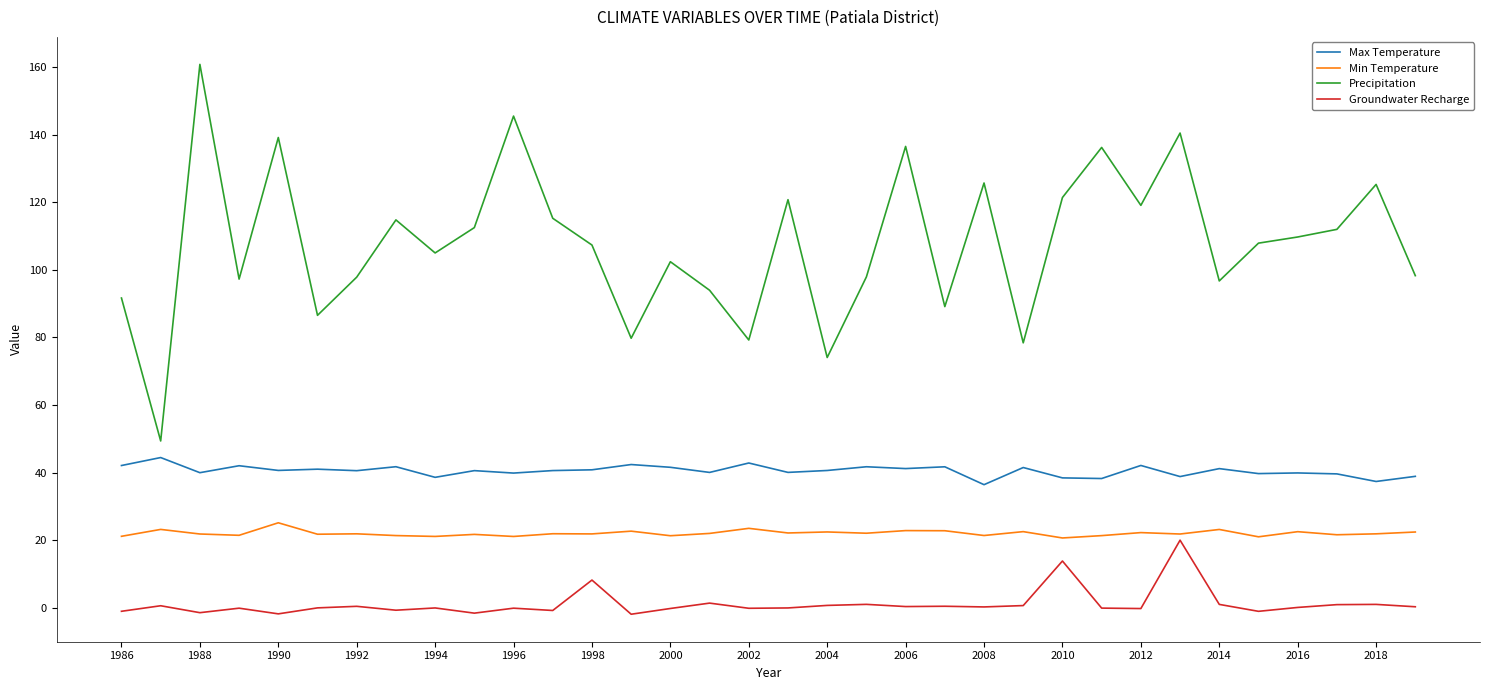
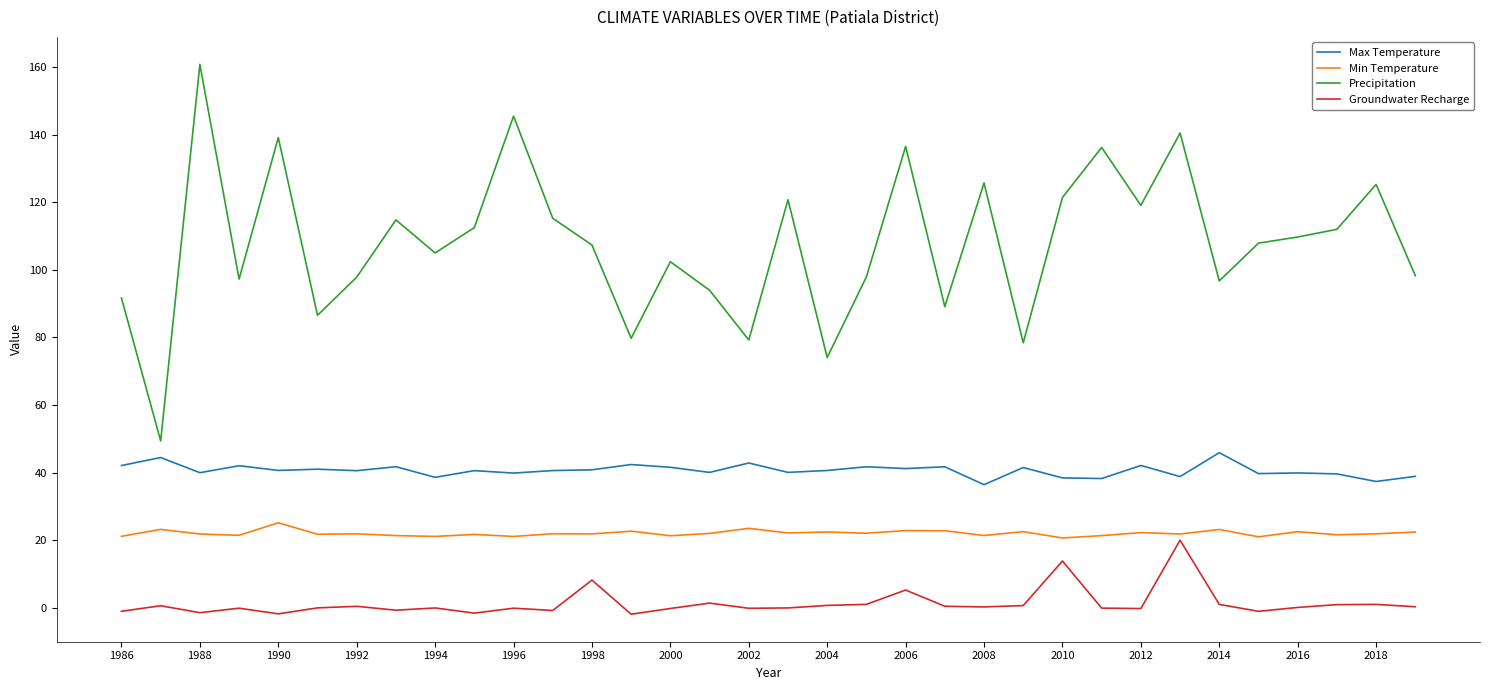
  {
    "Max Temperature": {
      "1986": 42,
      "1988": 40,
      "1990": 41,
      "1992": 41,
      "1994": 39,
      "1996": 40,
      "1998": 41,
      "2000": 42,
      "2002": 43,
      "2004": 41,
      "2006": 41,
      "2008": 36,
      "2010": 38,
      "2012": 42,
-     "2014": 41,
+     "2014": 46,
      "2016": 40,
      "2018": 37
    },
    "Min Temperature": {
      "1986": 21,
      "1988": 22,
      "1990": 25,
      "1992": 22,
      "1994": 21,
      "1996": 21,
      "1998": 22,
      "2000": 21,
      "2002": 24,
      "2004": 22,
      "2006": 23,
      "2008": 21,
      "2010": 21,
      "2012": 22,
      "2014": 23,
      "2016": 23,
      "2018": 22
    },
    "Precipitation": {
      "1986": 92,
      "1988": 161,
      "1990": 139,
      "1992": 98,
      "1994": 105,
      "1996": 146,
      "1998": 107,
      "2000": 102,
      "2002": 79,
      "2004": 74,
      "2006": 137,
      "2008": 126,
      "2010": 121,
      "2012": 119,
      "2014": 97,
      "2016": 110,
      "2018": 125
    },
    "Groundwater Recharge": {
      "1986": -1,
      "1988": -1,
      "1990": -2,
      "1992": 0,
      "1994": 0,
      "1996": 0,
      "1998": 8,
      "2000": 0,
      "2002": 0,
      "2004": 1,
-     "2006": 0,
+     "2006": 5,
      "2008": 0,
      "2010": 14,
      "2012": 0,
      "2014": 1,
      "2016": 0,
      "2018": 1
    }
  }
